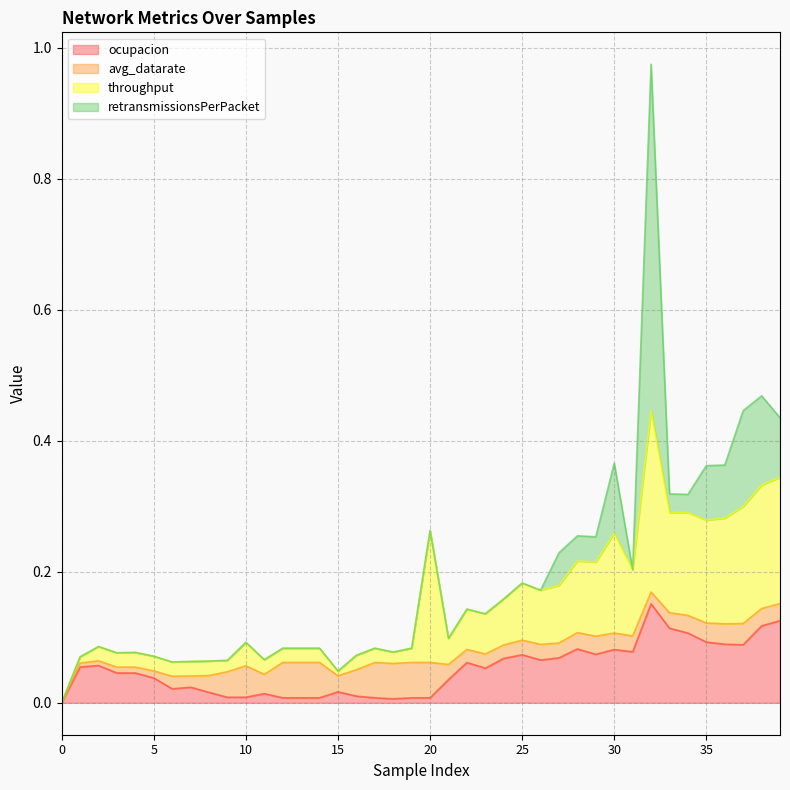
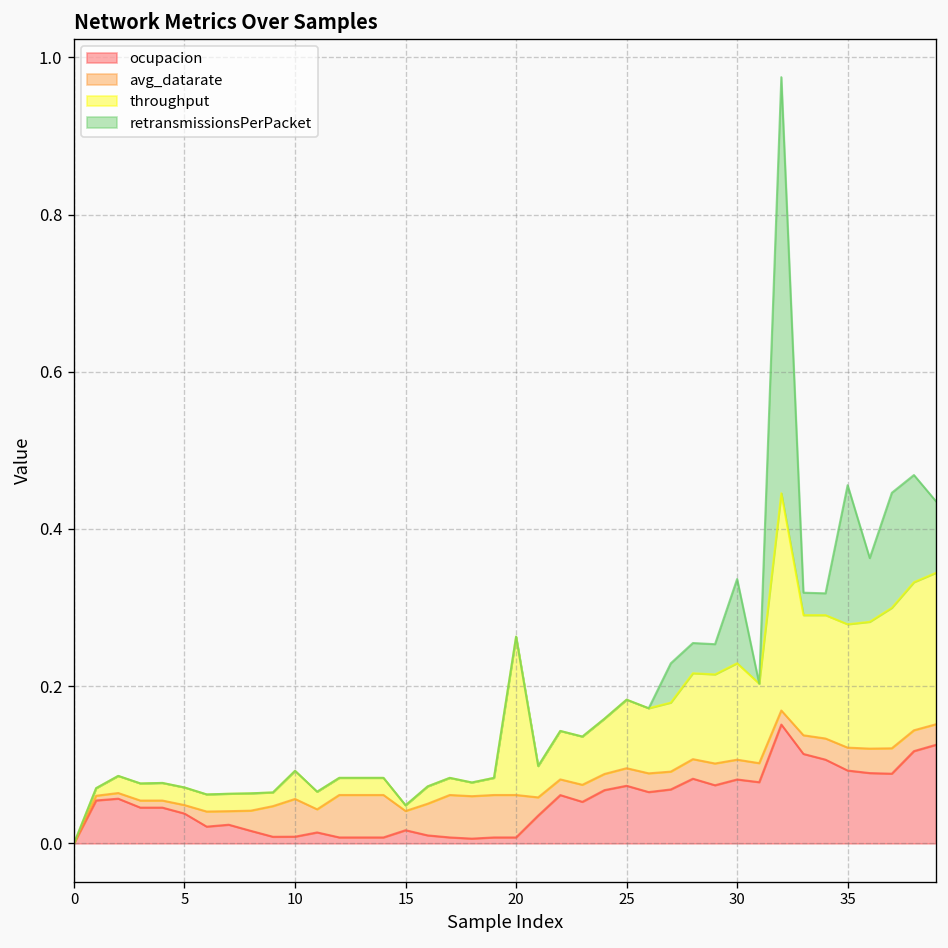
  {
    "throughput": {
-     "30": 0.15,
+     "30": 0.12,
      "35": 0.16
    },
    "retransmissionsPerPacket": {
      "30": 0.11,
-     "35": 0.08
+     "35": 0.18
    }
  }
